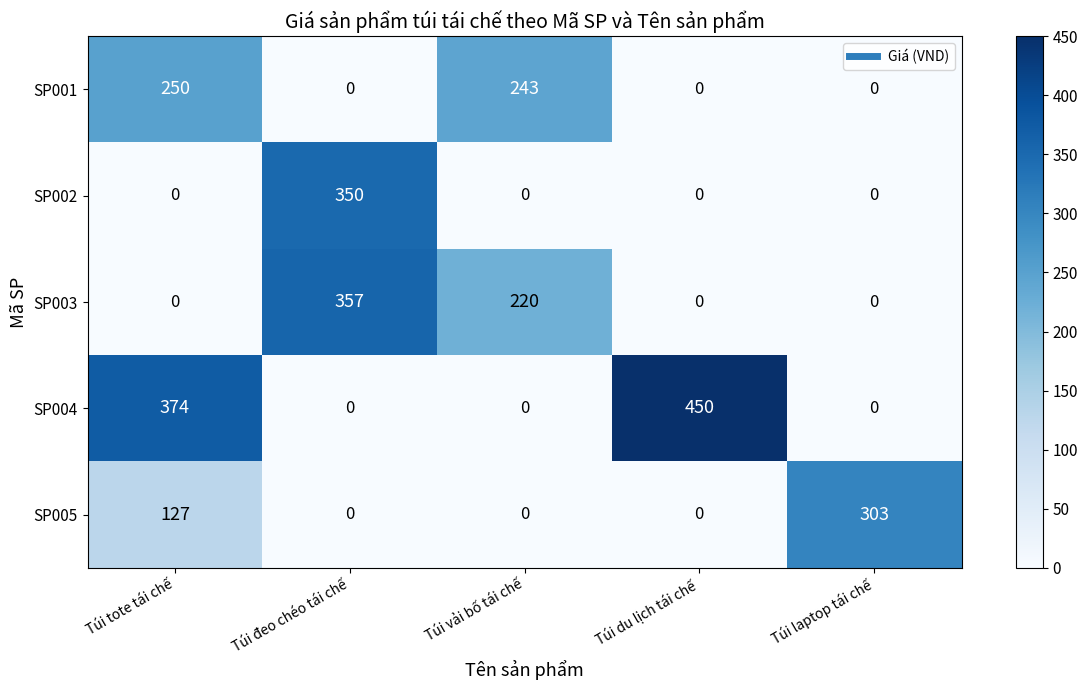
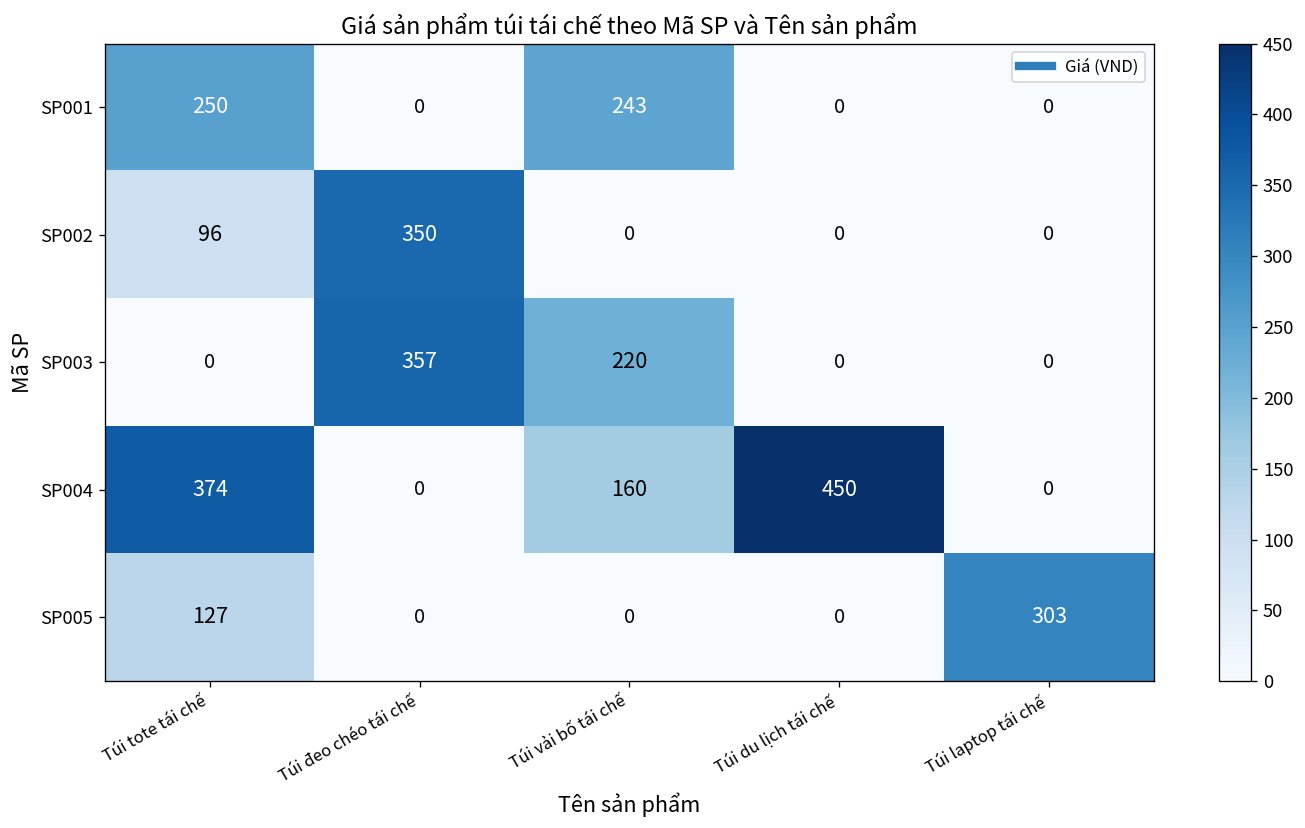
  {
    "SP001": {
      "Túi tote tái chế": 250,
      "Túi đeo chéo tái chế": 0,
      "Túi vải bố tái chế": 243,
      "Túi du lịch tái chế": 0,
      "Túi laptop tái chế": 0
    },
    "SP002": {
-     "Túi tote tái chế": 0,
+     "Túi tote tái chế": 96,
      "Túi đeo chéo tái chế": 350,
      "Túi vải bố tái chế": 0,
      "Túi du lịch tái chế": 0,
      "Túi laptop tái chế": 0
    },
    "SP003": {
      "Túi tote tái chế": 0,
      "Túi đeo chéo tái chế": 357,
      "Túi vải bố tái chế": 220,
      "Túi du lịch tái chế": 0,
      "Túi laptop tái chế": 0
    },
    "SP004": {
      "Túi tote tái chế": 374,
      "Túi đeo chéo tái chế": 0,
-     "Túi vải bố tái chế": 0,
+     "Túi vải bố tái chế": 160,
      "Túi du lịch tái chế": 450,
      "Túi laptop tái chế": 0
    },
    "SP005": {
      "Túi tote tái chế": 127,
      "Túi đeo chéo tái chế": 0,
      "Túi vải bố tái chế": 0,
      "Túi du lịch tái chế": 0,
      "Túi laptop tái chế": 303
    }
  }
